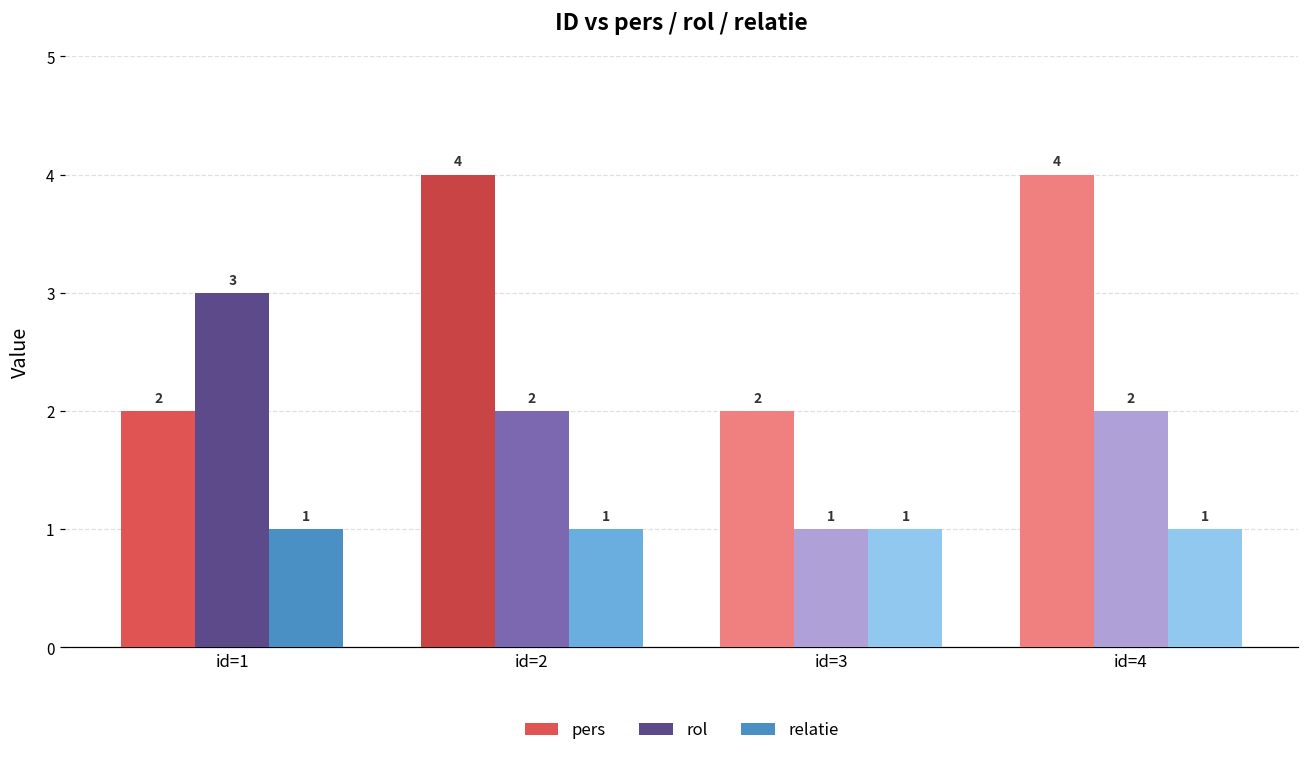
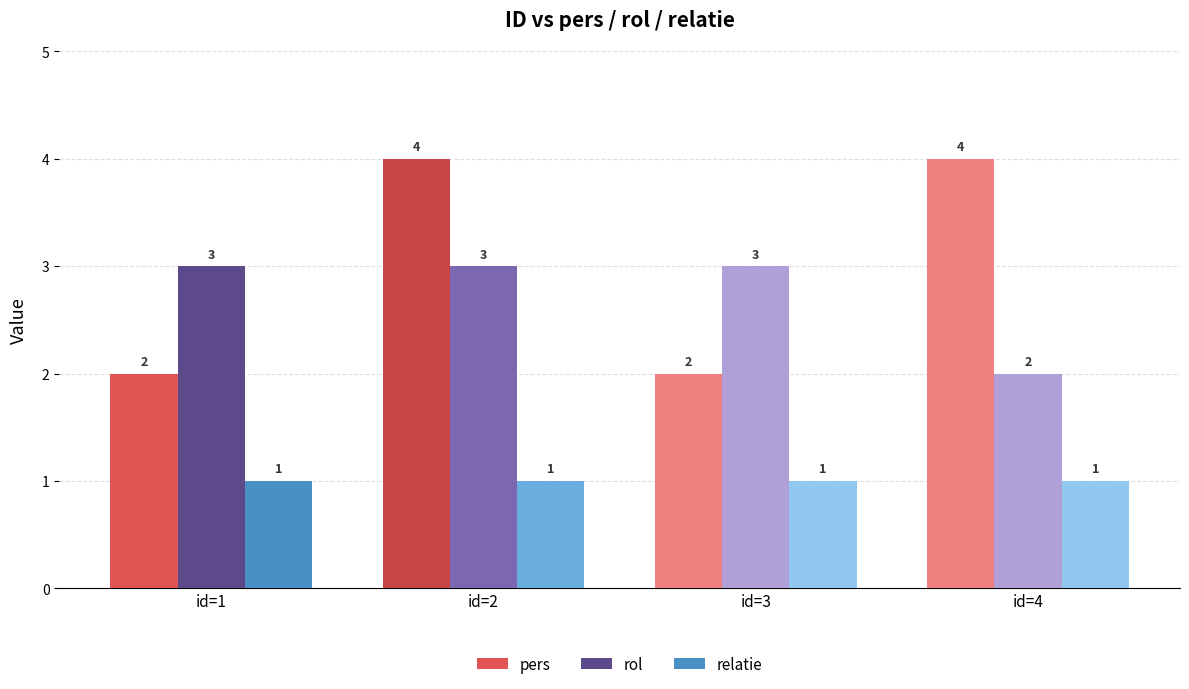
  {
    "id=1": 3,
-   "id=2": 2,
-   "id=3": 1,
+   "id=2": 3,
+   "id=3": 3,
    "id=4": 2
  }
